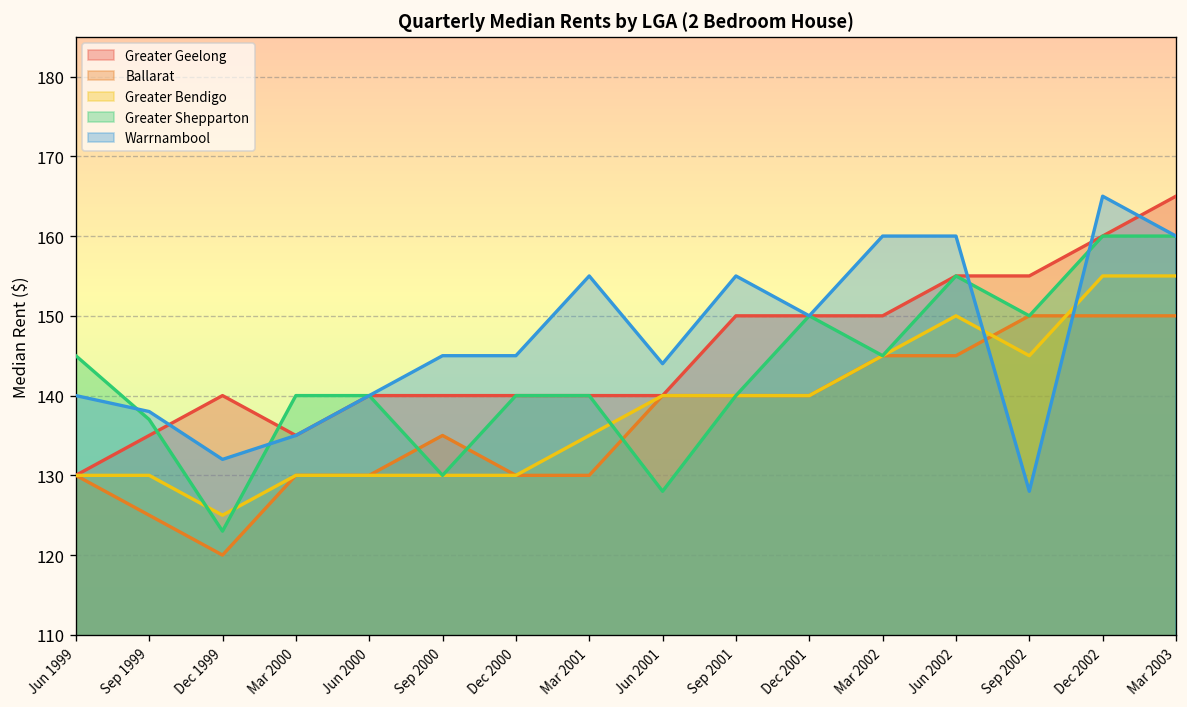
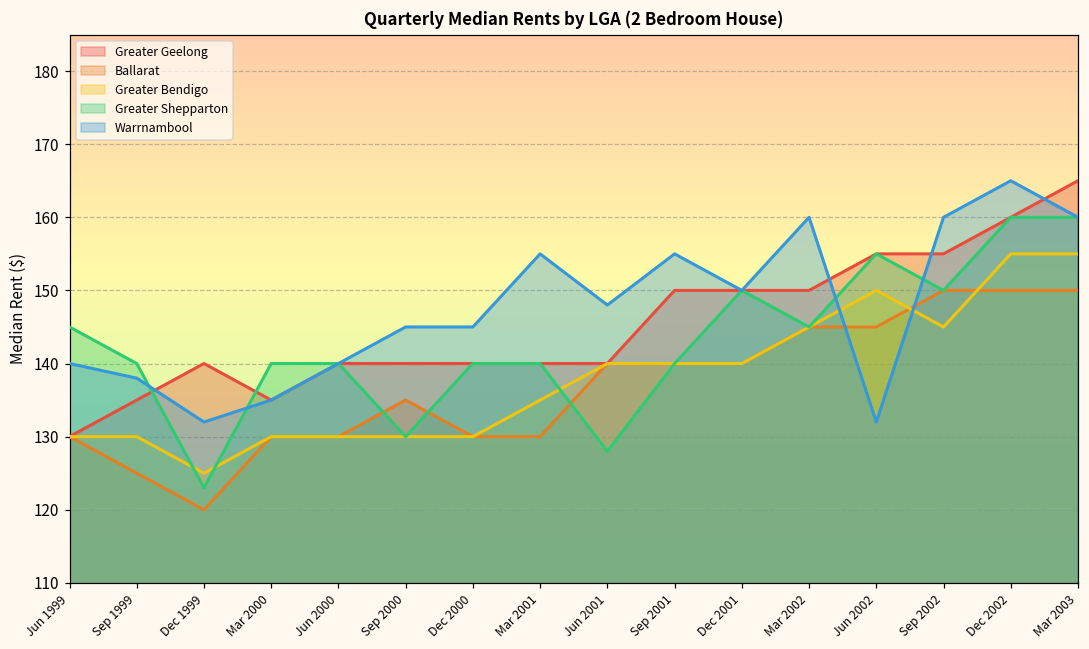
  {
    "Greater Shepparton": {
      "Jun 1999": 145,
-     "Sep 1999": 137,
+     "Sep 1999": 140,
      "Dec 1999": 123,
      "Mar 2000": 140,
      "Jun 2001": 128
    },
    "Warrnambool": {
      "Jun 1999": 140,
      "Sep 1999": 138,
      "Dec 1999": 132,
      "Sep 2000": 145,
      "Dec 2000": 145,
      "Mar 2001": 155,
-     "Jun 2001": 144,
+     "Jun 2001": 148,
      "Sep 2001": 155,
      "Mar 2002": 160,
-     "Jun 2002": 160,
-     "Sep 2002": 128,
+     "Jun 2002": 132,
+     "Sep 2002": 160,
      "Dec 2002": 165
    }
  }
